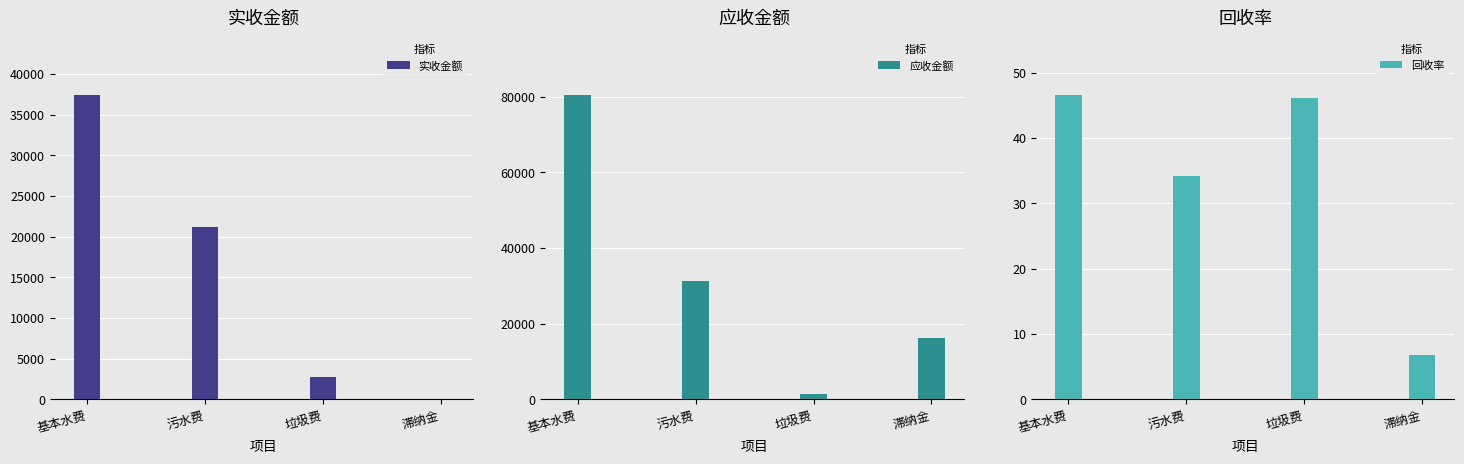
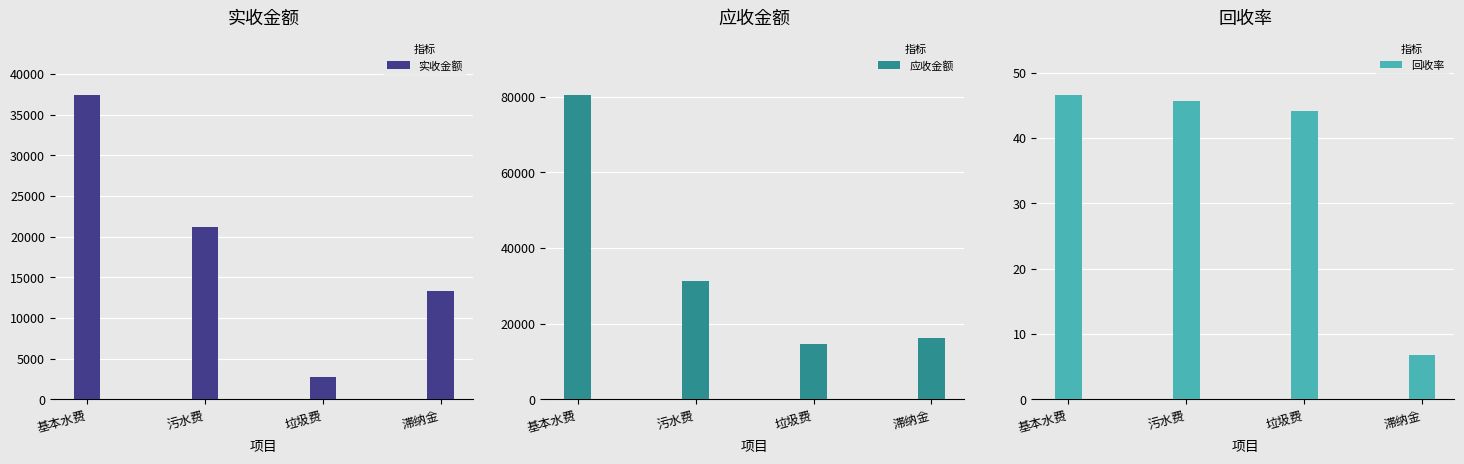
  {
    "实收金额": {
      "基本水费": 37000,
      "污水费": 21000,
      "垃圾费": 3000,
-     "滞纳金": 0
+     "滞纳金": 13000
    },
    "应收金额": {
      "基本水费": 80000,
      "污水费": 31000,
-     "垃圾费": 1000,
+     "垃圾费": 14000,
      "滞纳金": 16000
    },
    "回收率": {
      "基本水费": 47,
-     "污水费": 34,
-     "垃圾费": 46,
+     "污水费": 46,
+     "垃圾费": 44,
      "滞纳金": 7
    }
  }
